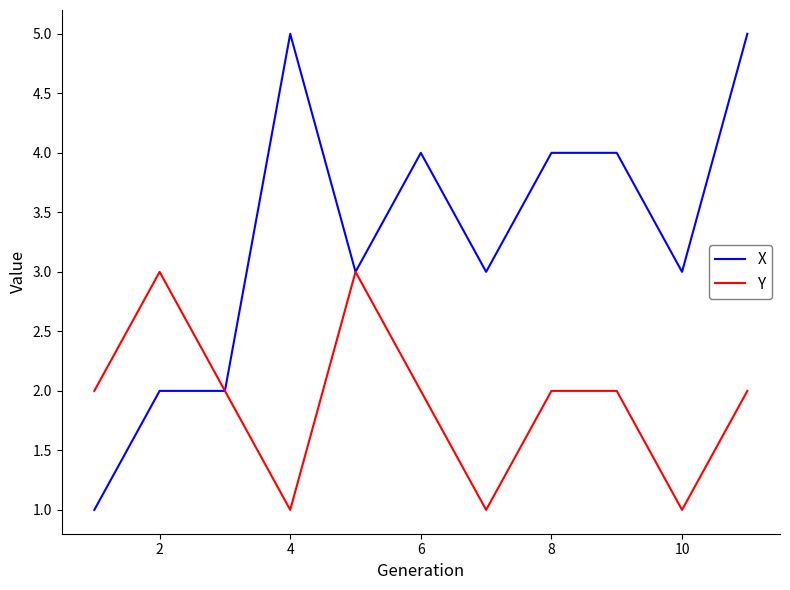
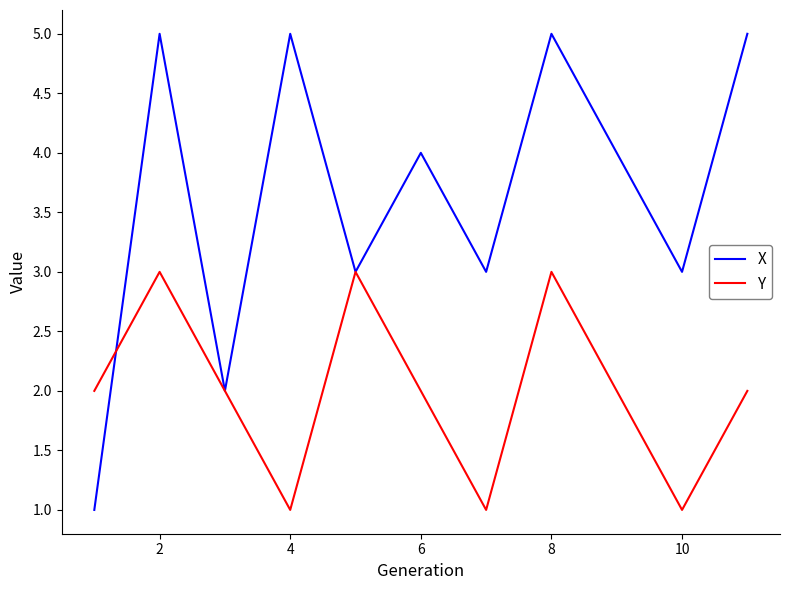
  {
    "X": {
-     "2": 2,
+     "2": 5,
      "4": 5,
      "6": 4,
-     "8": 4,
+     "8": 5,
      "10": 3
    },
    "Y": {
      "2": 3,
      "4": 1,
      "6": 2,
-     "8": 2,
+     "8": 3,
      "10": 1
    }
  }
